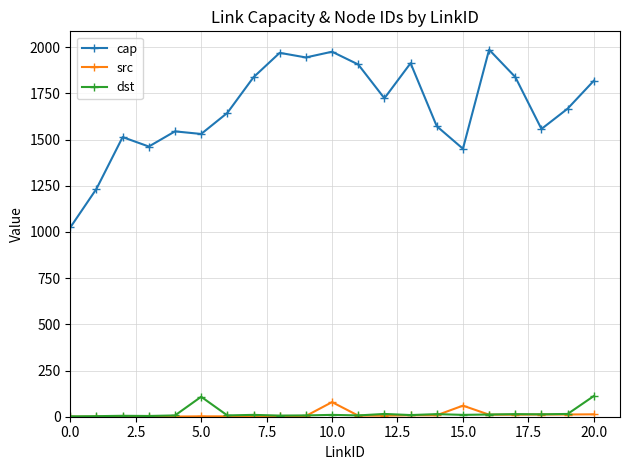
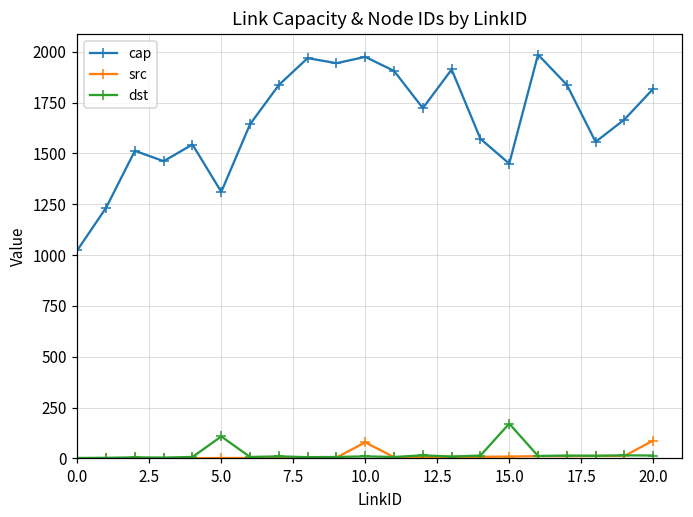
  {
    "cap": {
      "0.0": 1020,
-     "5.0": 1530,
+     "5.0": 1310,
      "10.0": 1980,
      "15.0": 1450,
      "20.0": 1820
    },
    "src": {
      "5.0": 0,
      "10.0": 80,
-     "15.0": 60,
-     "20.0": 10
+     "15.0": 10,
+     "20.0": 90
    },
    "dst": {
      "5.0": 110,
      "10.0": 10,
-     "15.0": 10,
-     "20.0": 110
+     "15.0": 170,
+     "20.0": 10
    }
  }
